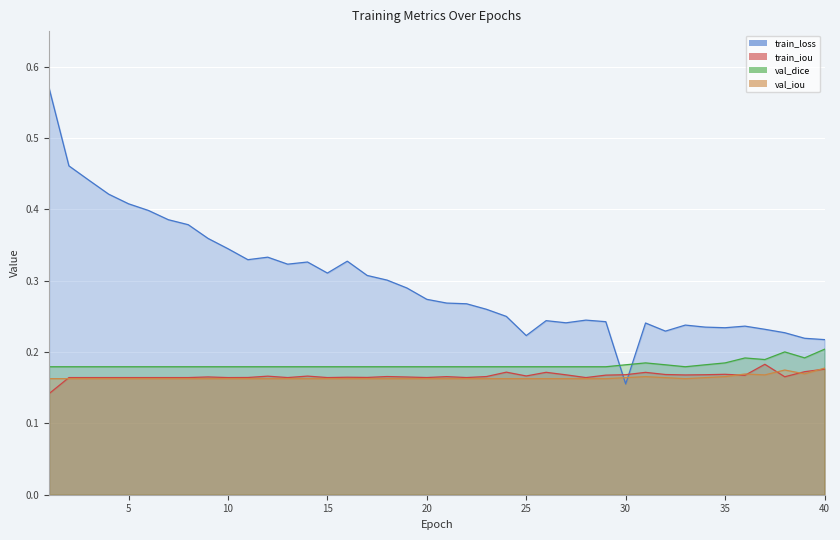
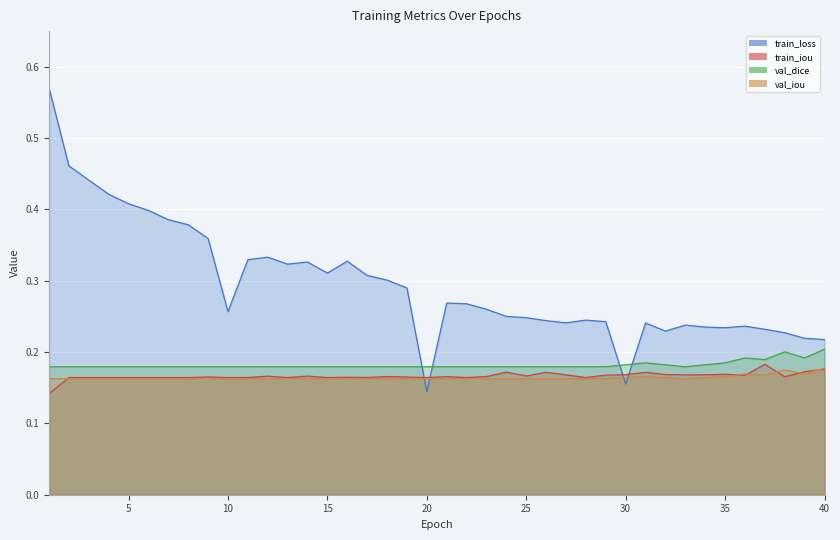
  {
    "train_loss": {
      "5": 0.41,
-     "10": 0.34,
+     "10": 0.26,
      "15": 0.31,
-     "20": 0.27,
-     "25": 0.22,
+     "20": 0.14,
+     "25": 0.25,
      "30": 0.16,
      "35": 0.23,
      "40": 0.22
    }
  }
